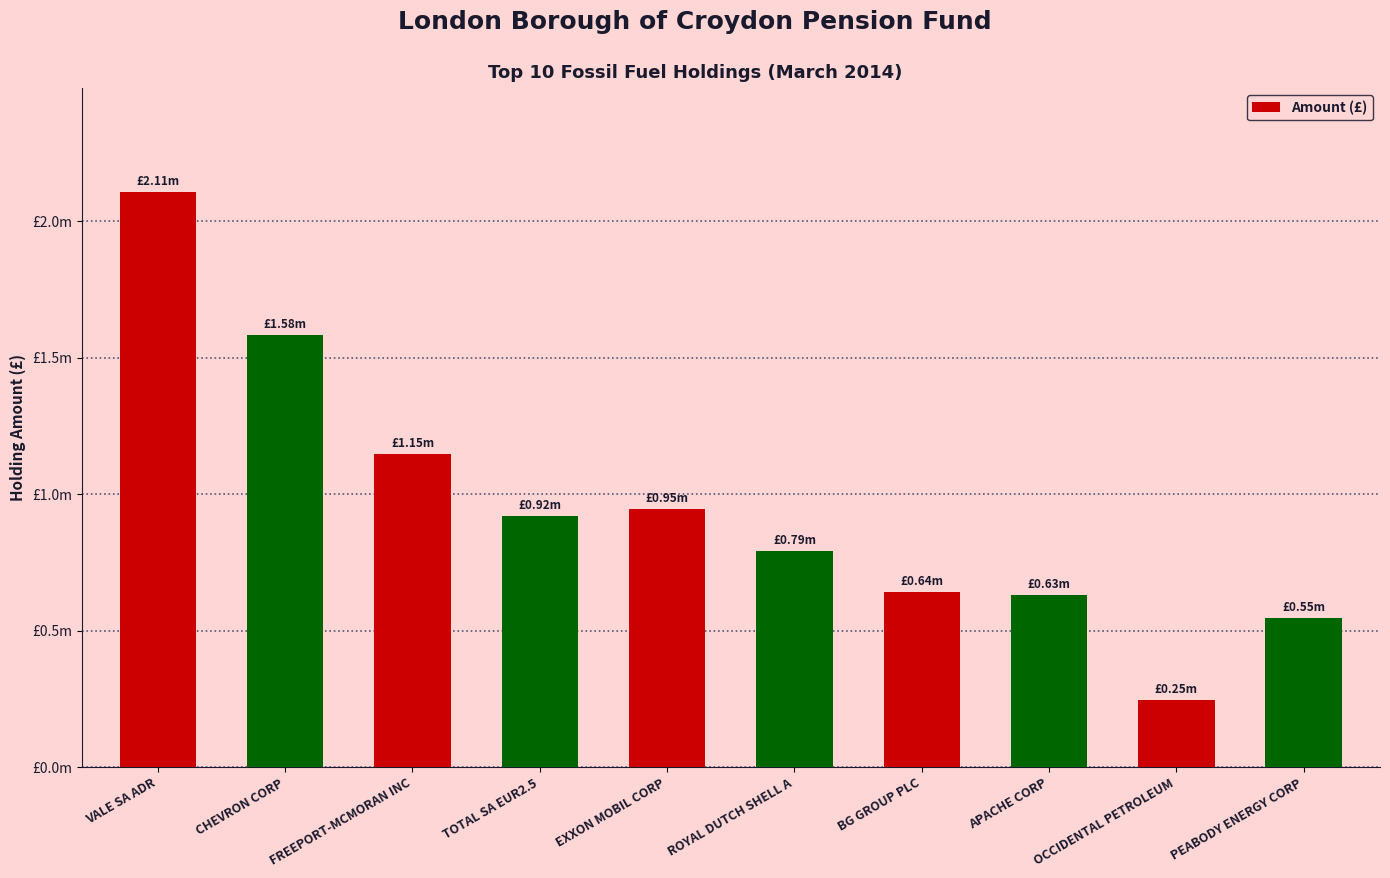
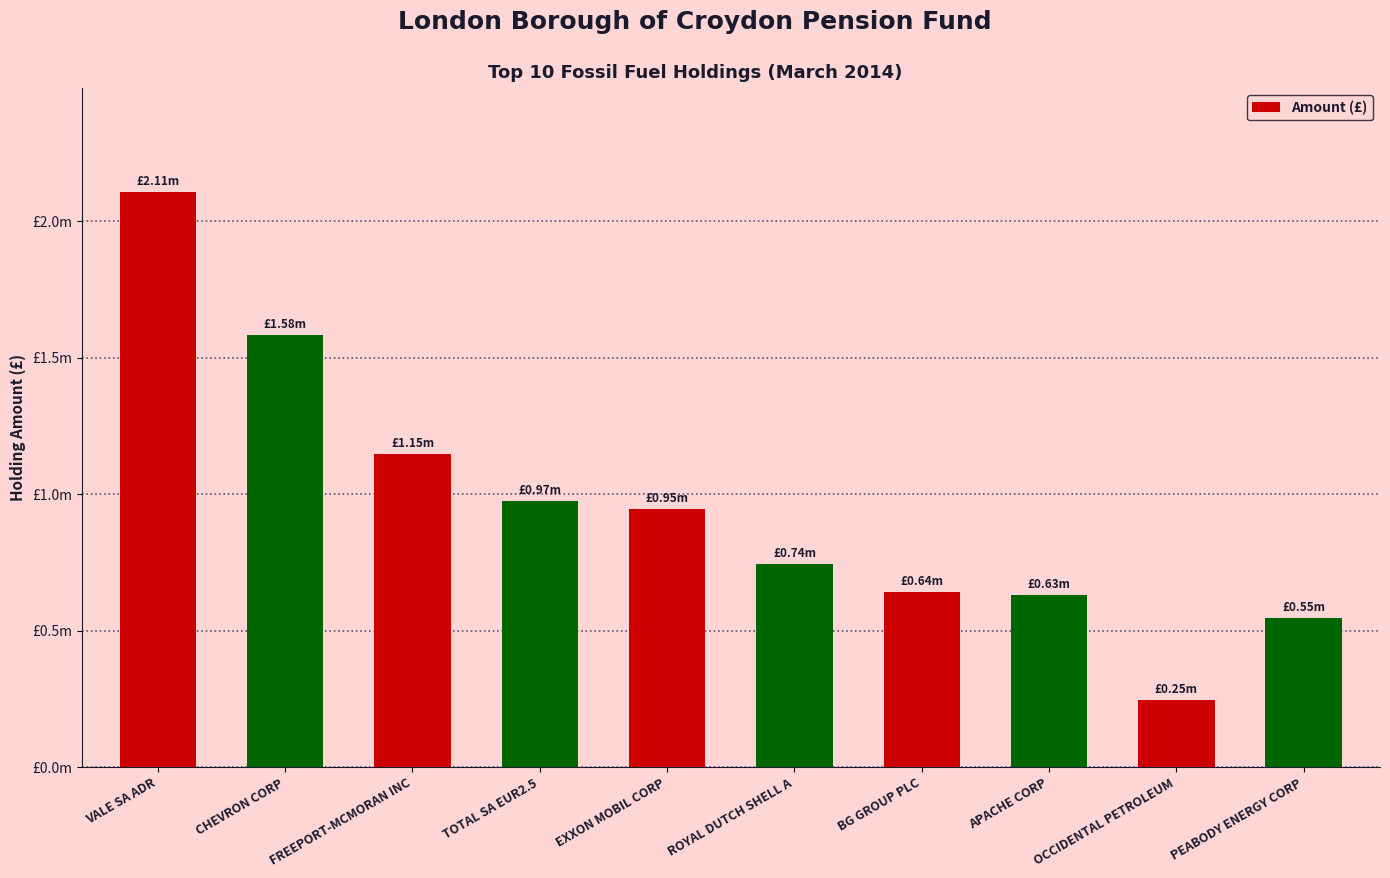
  {
    "VALE SA ADR": "£2.11m",
    "CHEVRON CORP": "£1.58m",
    "FREEPORT-MCMORAN INC": "£1.15m",
-   "TOTAL SA EUR2.5": "£0.92m",
+   "TOTAL SA EUR2.5": "£0.97m",
    "EXXON MOBIL CORP": "£0.95m",
-   "ROYAL DUTCH SHELL A": "£0.79m",
+   "ROYAL DUTCH SHELL A": "£0.74m",
    "BG GROUP PLC": "£0.64m",
    "APACHE CORP": "£0.63m",
    "OCCIDENTAL PETROLEUM": "£0.25m",
    "PEABODY ENERGY CORP": "£0.55m"
  }
